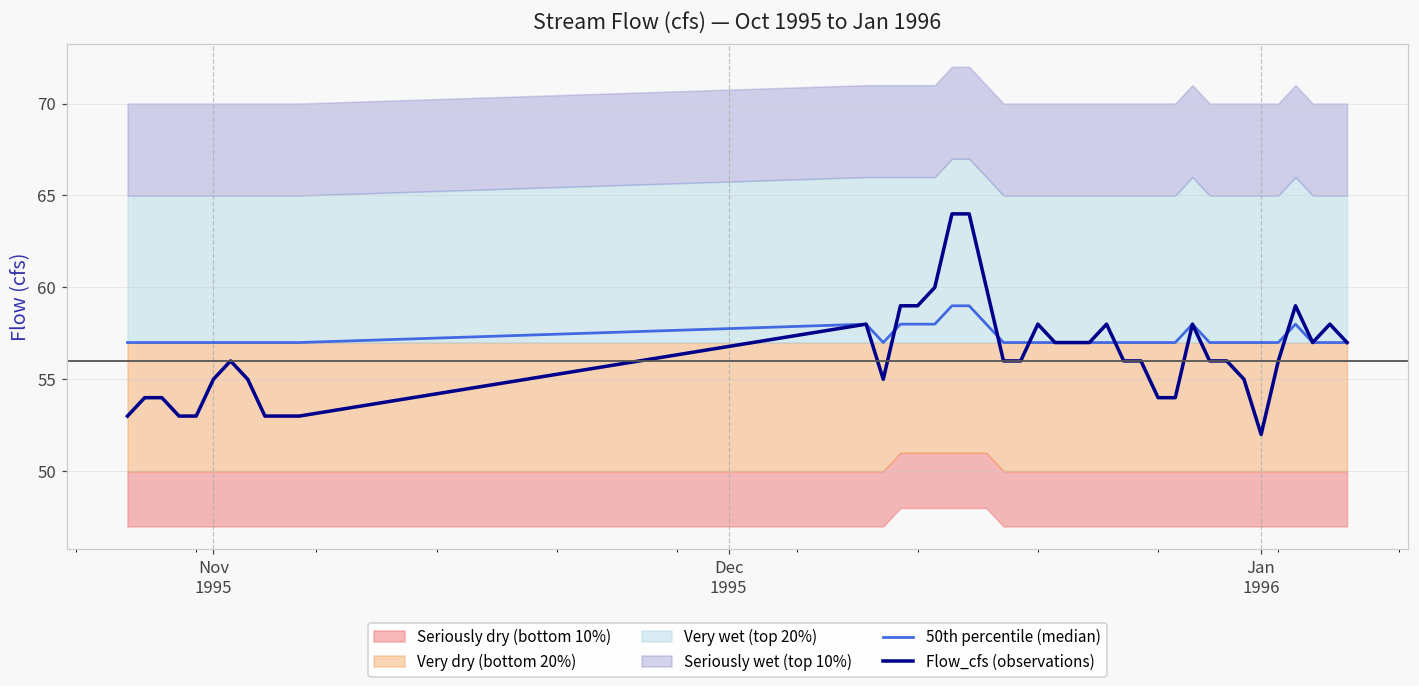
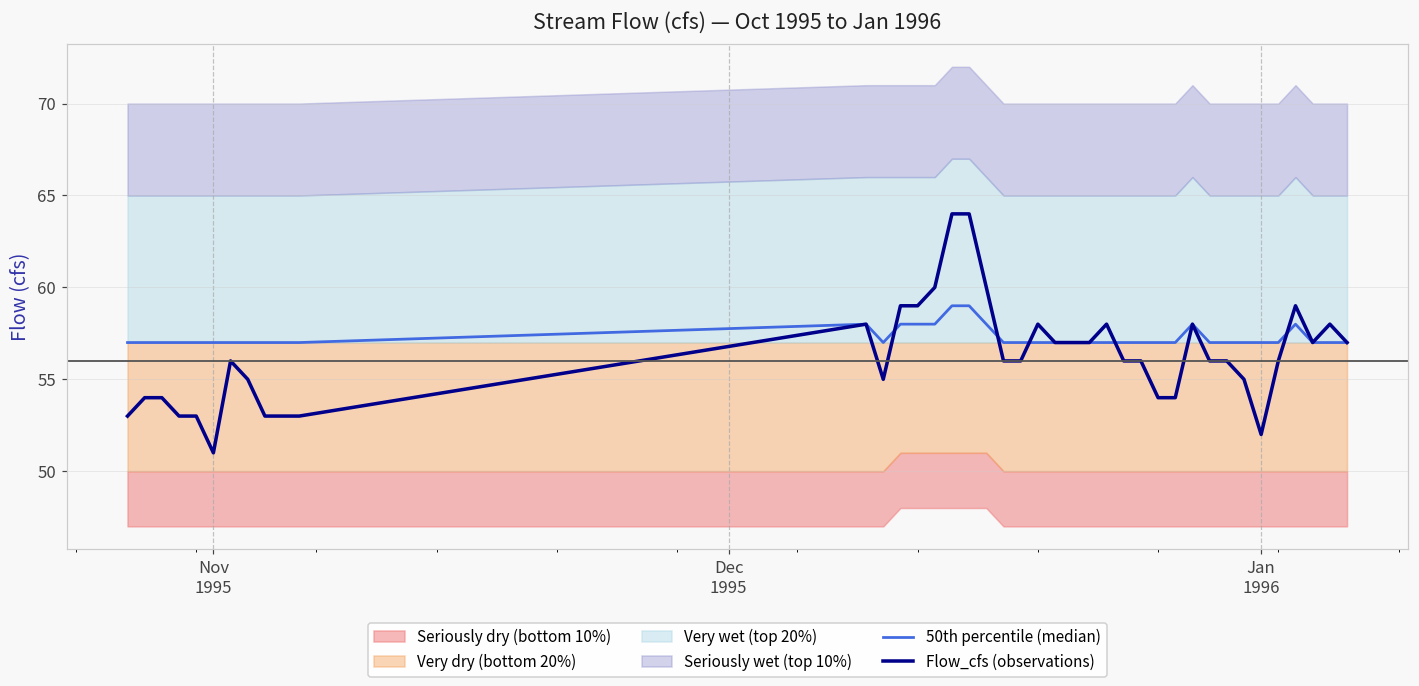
  {
    "Flow_cfs (observations)": {
-     "Nov 1995": 55,
+     "Nov 1995": 51,
      "Jan 1996": 52
    }
  }
